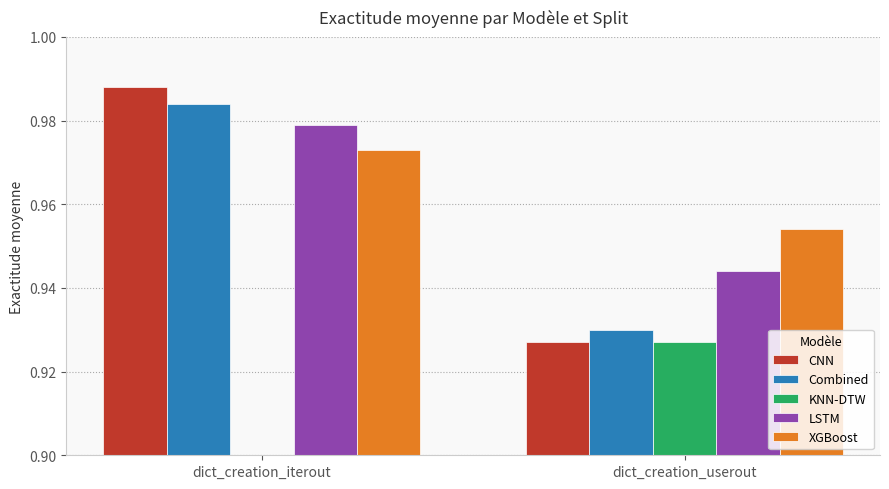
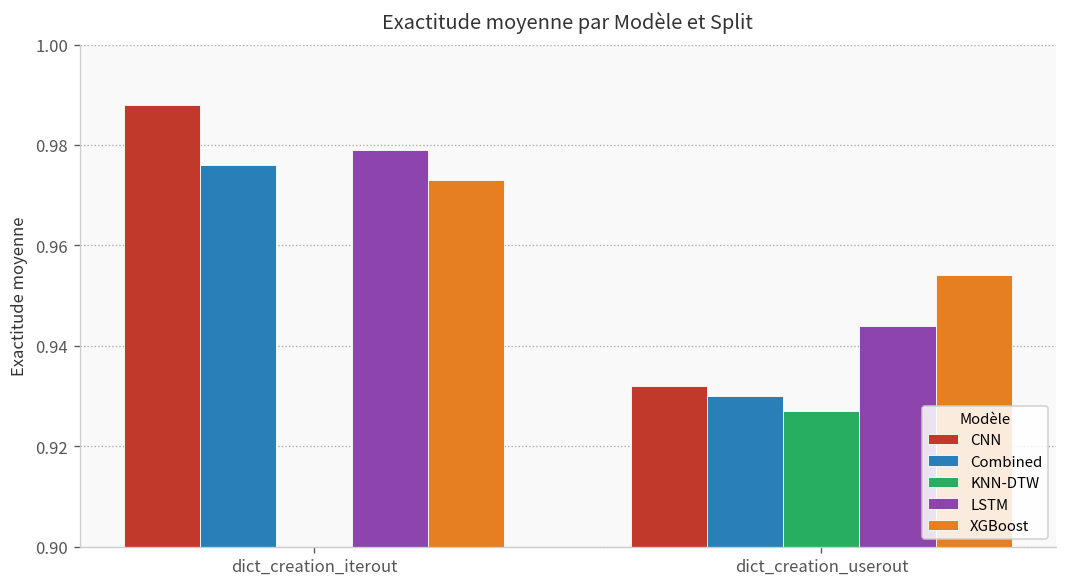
  {
    "CNN": {
      "dict_creation_iterout": 0.988,
-     "dict_creation_userout": 0.927
+     "dict_creation_userout": 0.932
    },
    "Combined": {
-     "dict_creation_iterout": 0.984,
+     "dict_creation_iterout": 0.976,
      "dict_creation_userout": 0.930
    },
    "KNN-DTW": {
      "dict_creation_userout": 0.927
    },
    "LSTM": {
      "dict_creation_iterout": 0.979,
      "dict_creation_userout": 0.944
    },
    "XGBoost": {
      "dict_creation_iterout": 0.973,
      "dict_creation_userout": 0.954
    }
  }
